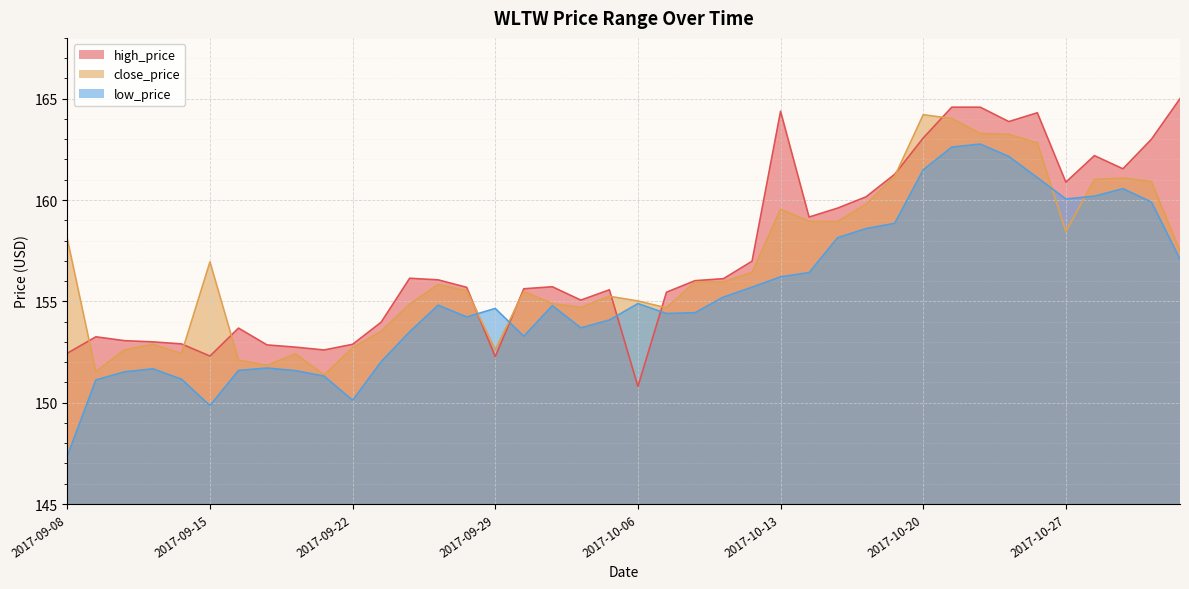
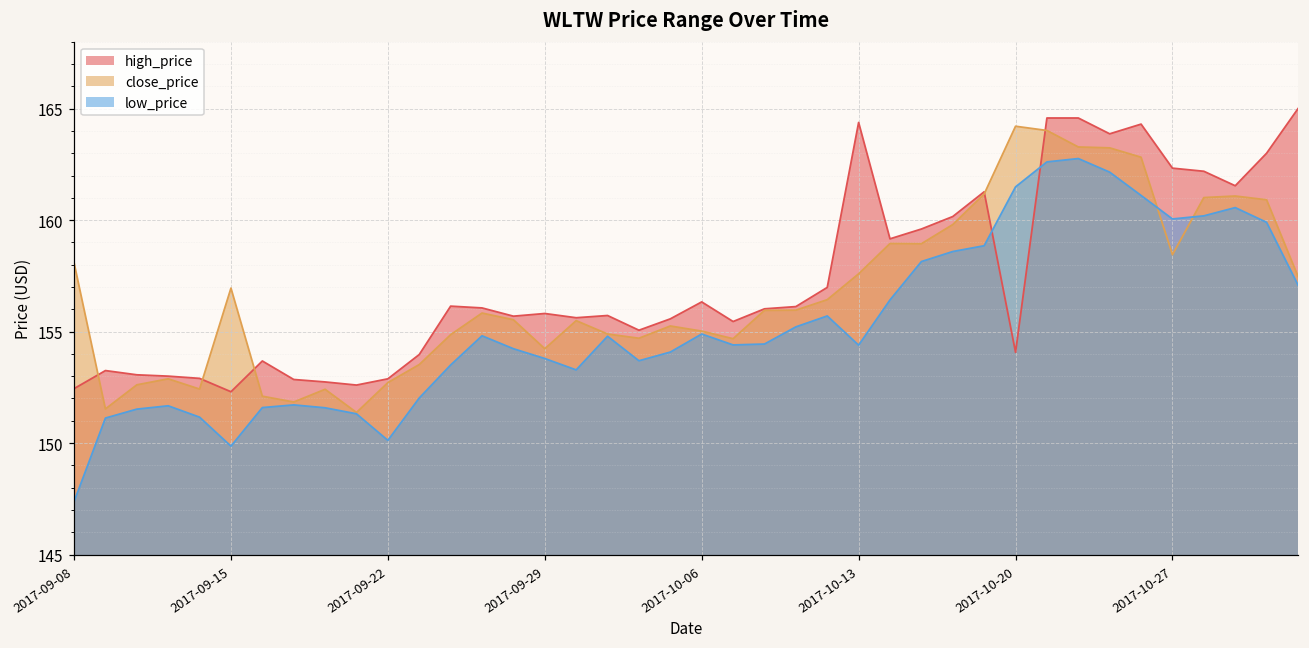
  {
    "high_price": {
      "2017-09-08": 152.4,
      "2017-09-15": 152.3,
      "2017-09-22": 152.9,
-     "2017-09-29": 152.3,
-     "2017-10-06": 150.8,
+     "2017-09-29": 155.8,
+     "2017-10-06": 156.3,
      "2017-10-13": 164.4,
-     "2017-10-20": 163.1,
-     "2017-10-27": 160.9
+     "2017-10-20": 154.1,
+     "2017-10-27": 162.3
    },
    "close_price": {
      "2017-09-08": 158.1,
      "2017-09-15": 157.0,
      "2017-09-22": 152.7,
-     "2017-09-29": 152.6,
+     "2017-09-29": 154.2,
      "2017-10-06": 155.0,
-     "2017-10-13": 159.5,
+     "2017-10-13": 157.6,
      "2017-10-20": 164.2,
      "2017-10-27": 158.5
    },
    "low_price": {
      "2017-09-08": 147.4,
      "2017-09-15": 149.9,
      "2017-09-22": 150.1,
-     "2017-09-29": 154.7,
+     "2017-09-29": 153.8,
      "2017-10-06": 154.9,
-     "2017-10-13": 156.2,
+     "2017-10-13": 154.4,
      "2017-10-20": 161.5,
      "2017-10-27": 160.1
    }
  }
